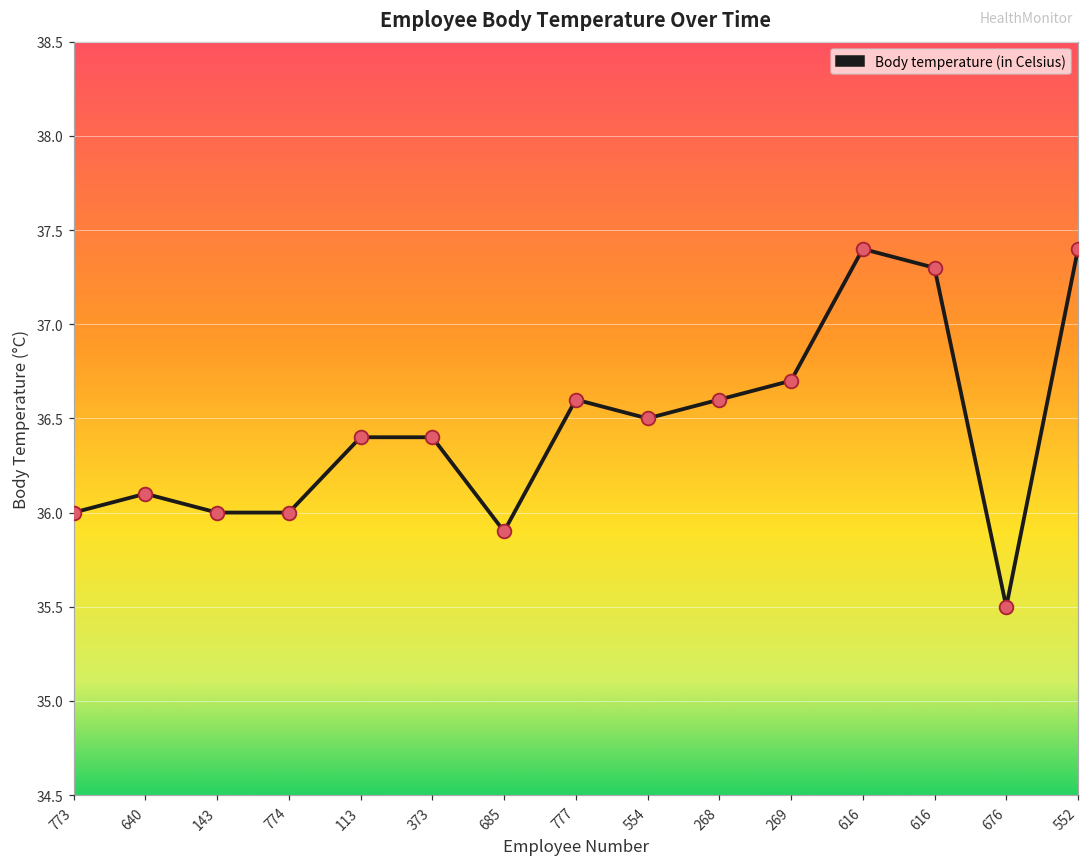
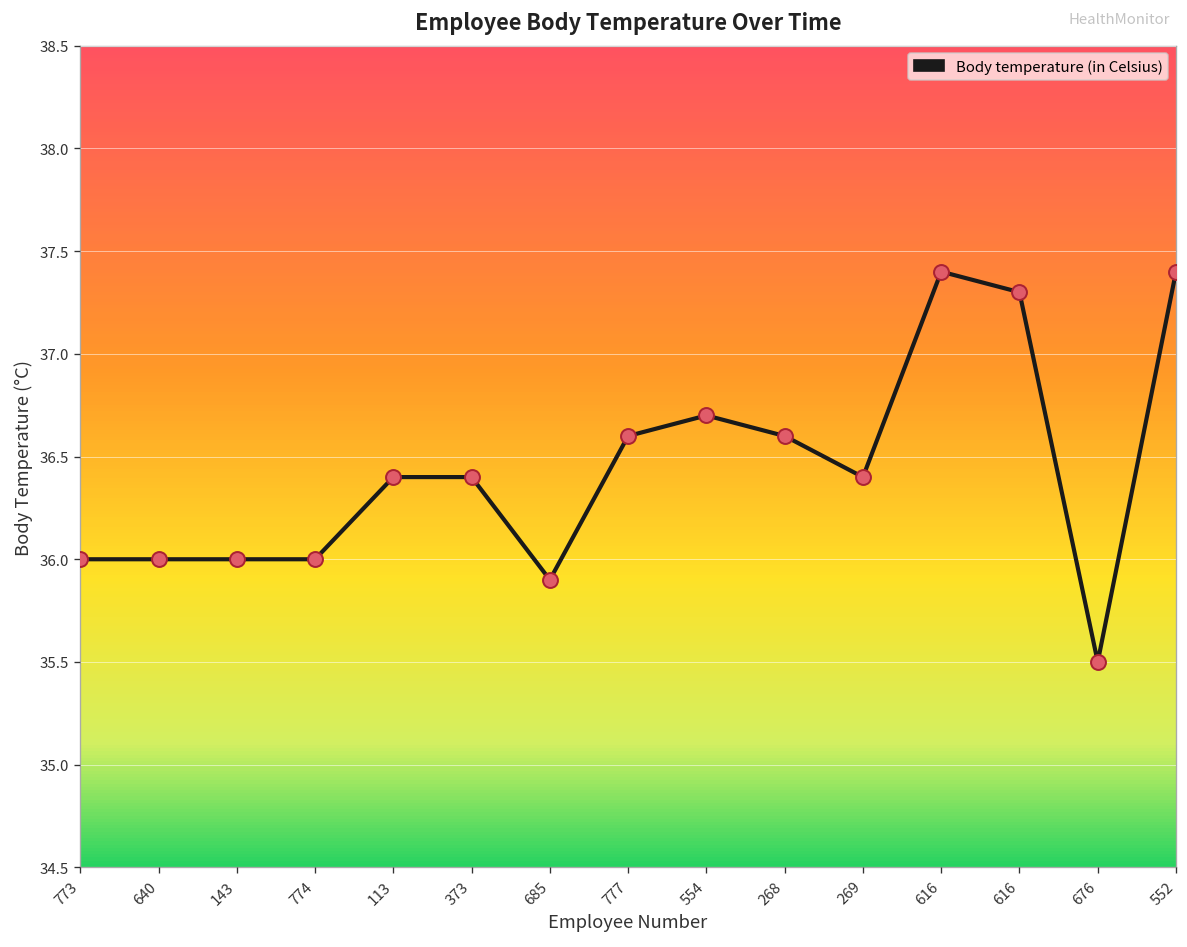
  {
    "773": 36.0,
-   "640": 36.1,
+   "640": 36.0,
    "143": 36.0,
    "774": 36.0,
    "113": 36.4,
    "373": 36.4,
    "685": 35.9,
    "777": 36.6,
-   "554": 36.5,
+   "554": 36.7,
    "268": 36.6,
-   "269": 36.7,
+   "269": 36.4,
    "676": 35.5,
    "552": 37.4
  }
